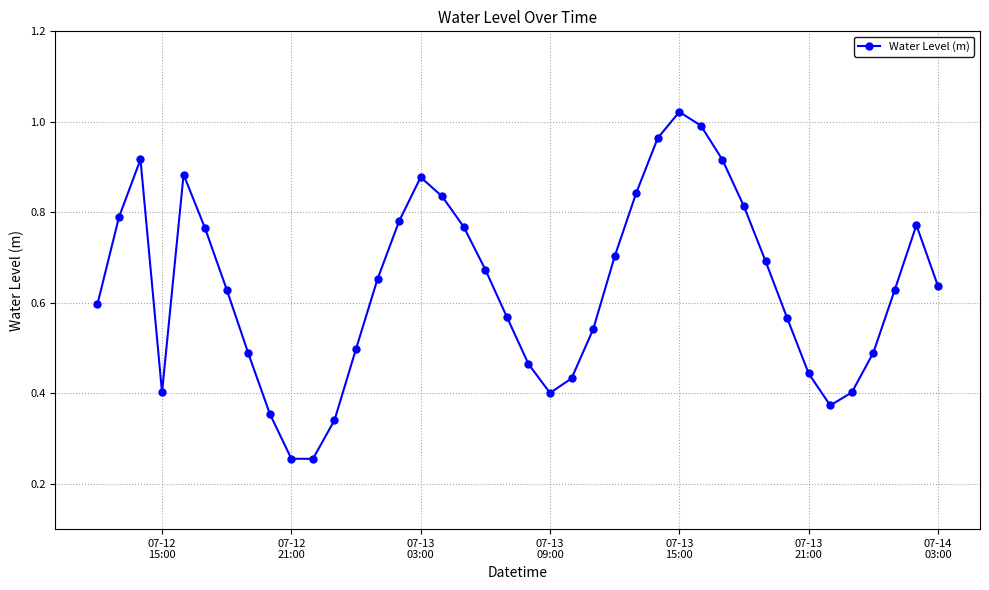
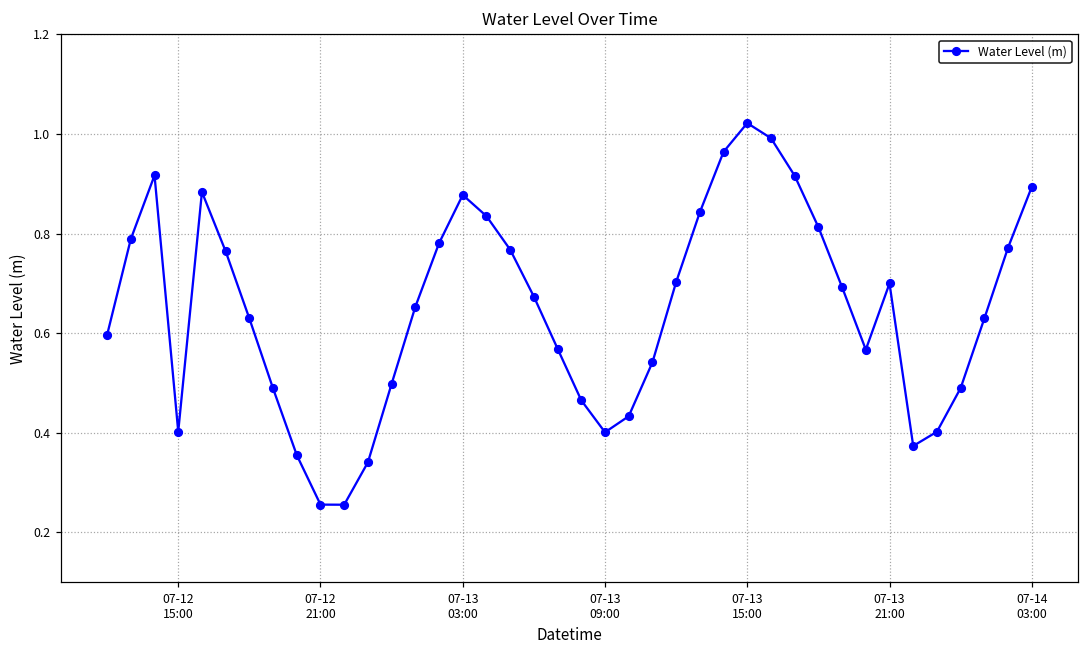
  {
    "07-12 15:00": 0.40,
    "07-12 21:00": 0.26,
    "07-13 03:00": 0.88,
    "07-13 09:00": 0.40,
    "07-13 15:00": 1.02,
-   "07-13 21:00": 0.44,
-   "07-14 03:00": 0.64
+   "07-13 21:00": 0.70,
+   "07-14 03:00": 0.89
  }
